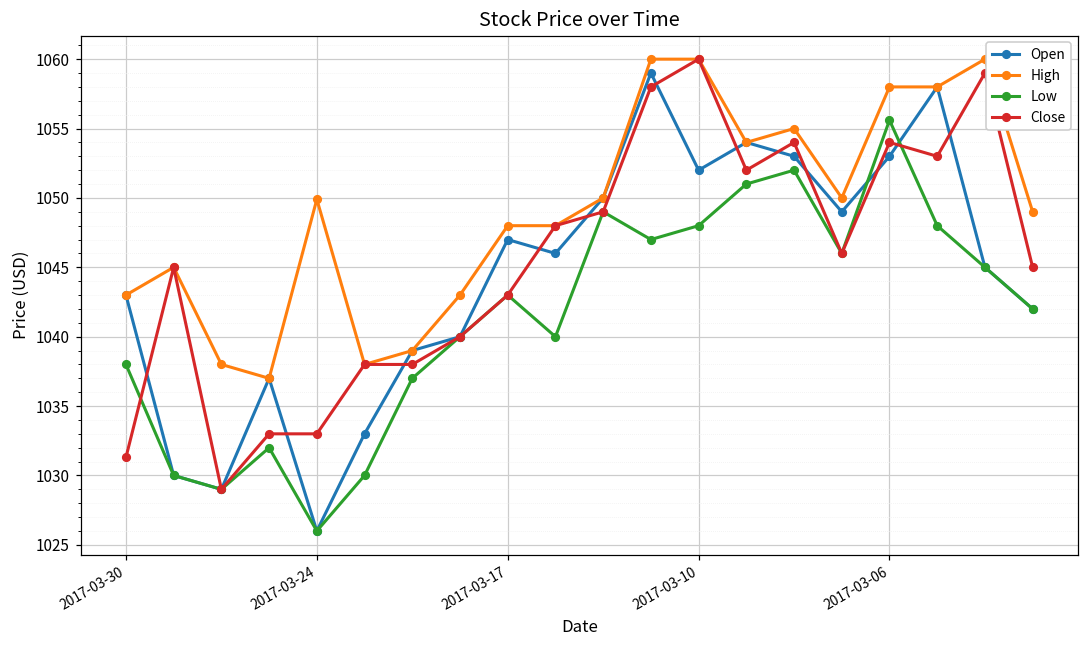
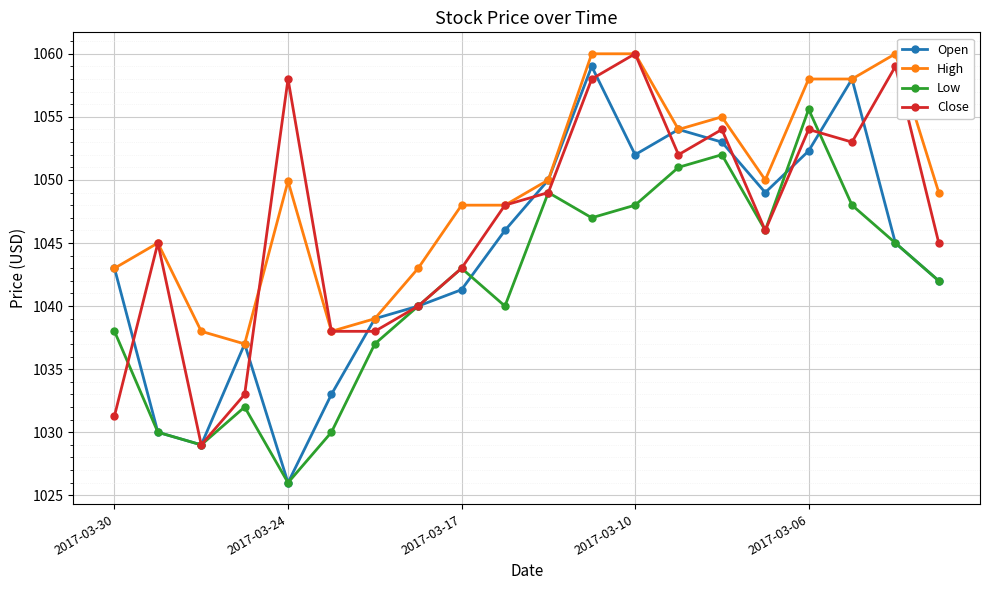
  {
    "Open": {
-     "2017-03-17": 1047.0,
+     "2017-03-17": 1041.3,
      "2017-03-10": 1052.0,
-     "2017-03-06": 1053.0
+     "2017-03-06": 1052.3
    },
    "High": {
      "2017-03-24": 1049.9,
      "2017-03-17": 1048.0,
      "2017-03-06": 1058.0
    },
    "Low": {
      "2017-03-30": 1038.0,
      "2017-03-10": 1048.0,
      "2017-03-06": 1055.6
    },
    "Close": {
      "2017-03-30": 1031.3,
-     "2017-03-24": 1033,
+     "2017-03-24": 1058,
      "2017-03-06": 1054
    }
  }
